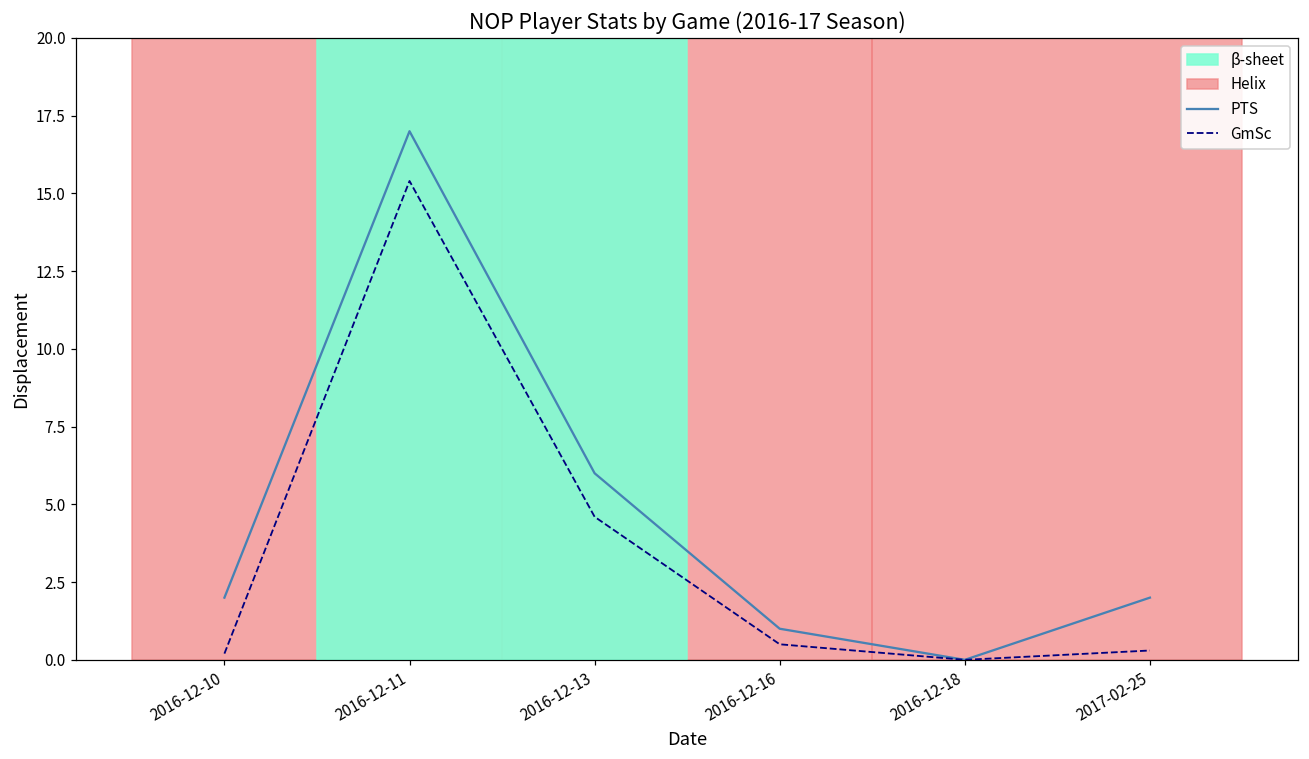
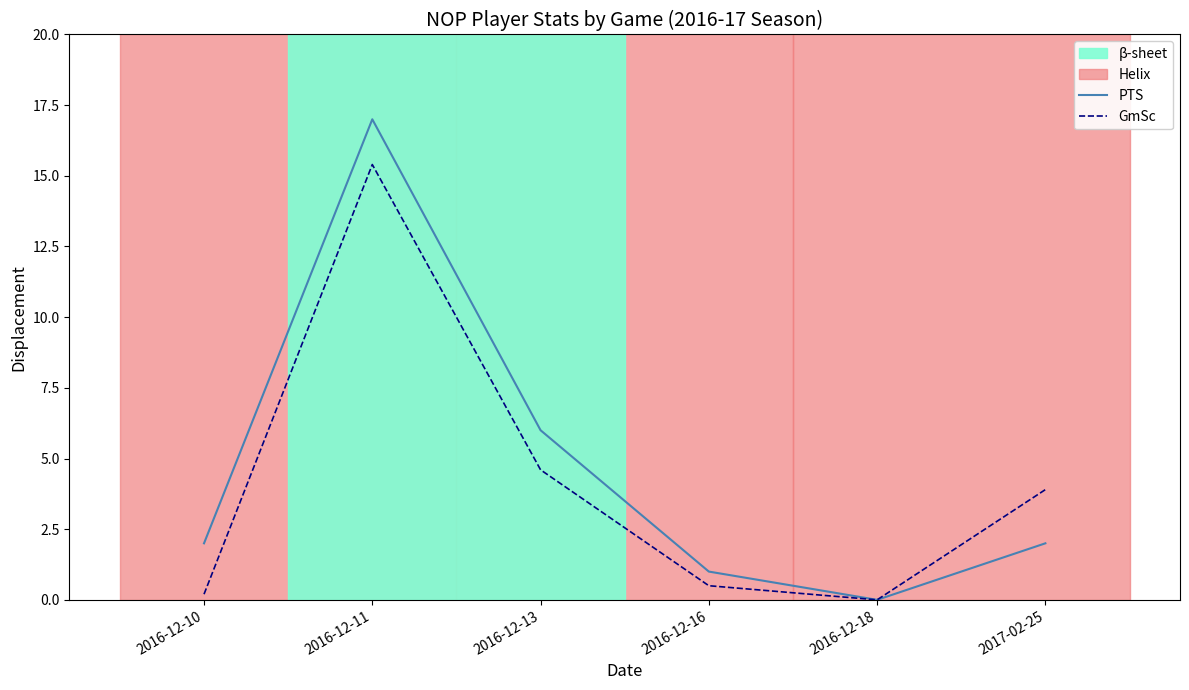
  {
    "PTS": {
      "2016-12-10": 2.0,
      "2016-12-11": 17.0,
      "2016-12-13": 6.0,
      "2016-12-16": 1.0,
      "2017-02-25": 2.0
    },
    "GmSc": {
      "2016-12-10": 0.2,
      "2016-12-11": 15.4,
      "2016-12-13": 4.6,
      "2016-12-16": 0.5,
-     "2017-02-25": 0.3
+     "2017-02-25": 3.9
    }
  }
